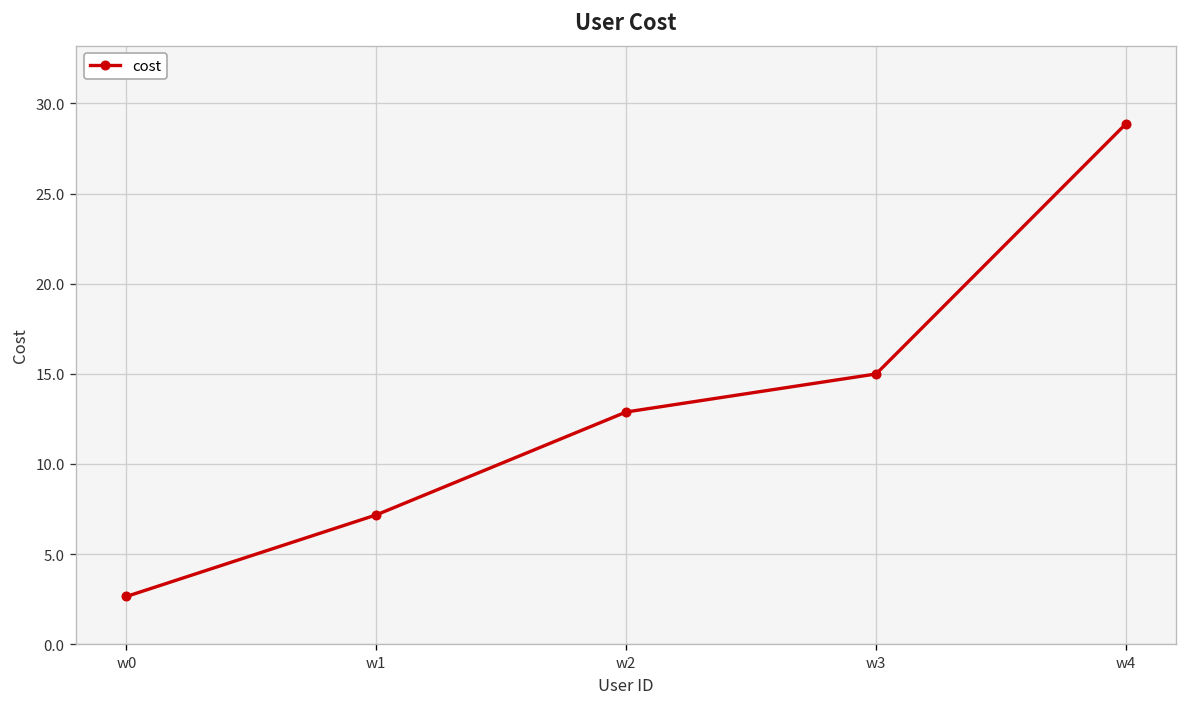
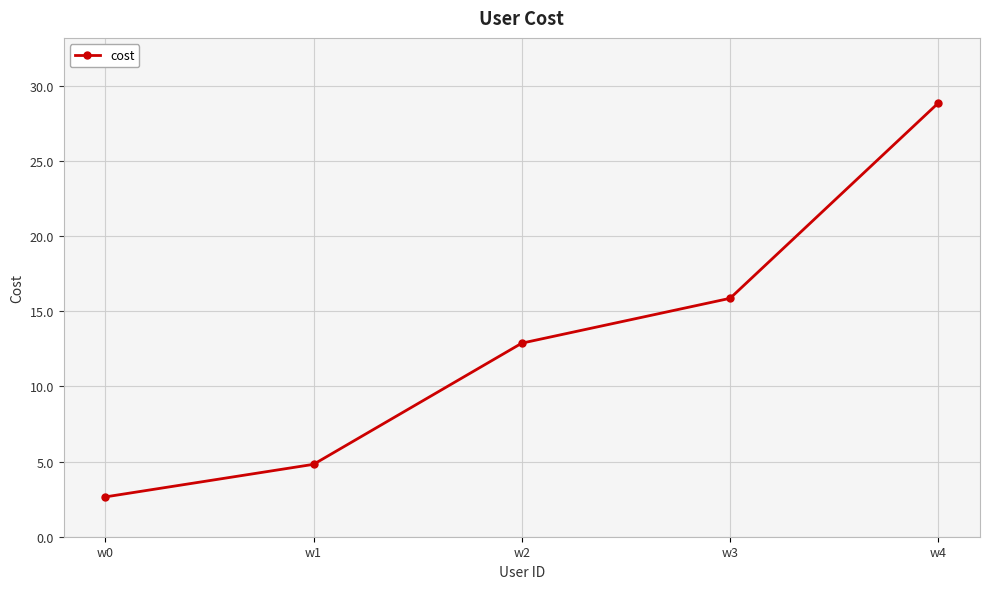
  {
    "w0": 2.6,
-   "w1": 7.2,
+   "w1": 4.8,
    "w2": 12.9,
-   "w3": 15.0,
+   "w3": 15.9,
    "w4": 28.9
  }
